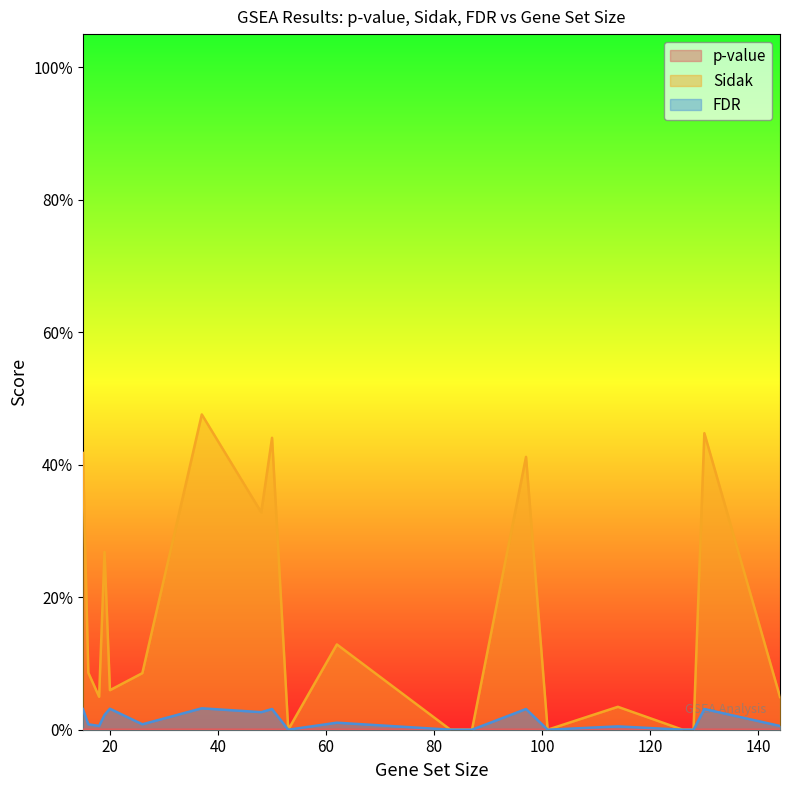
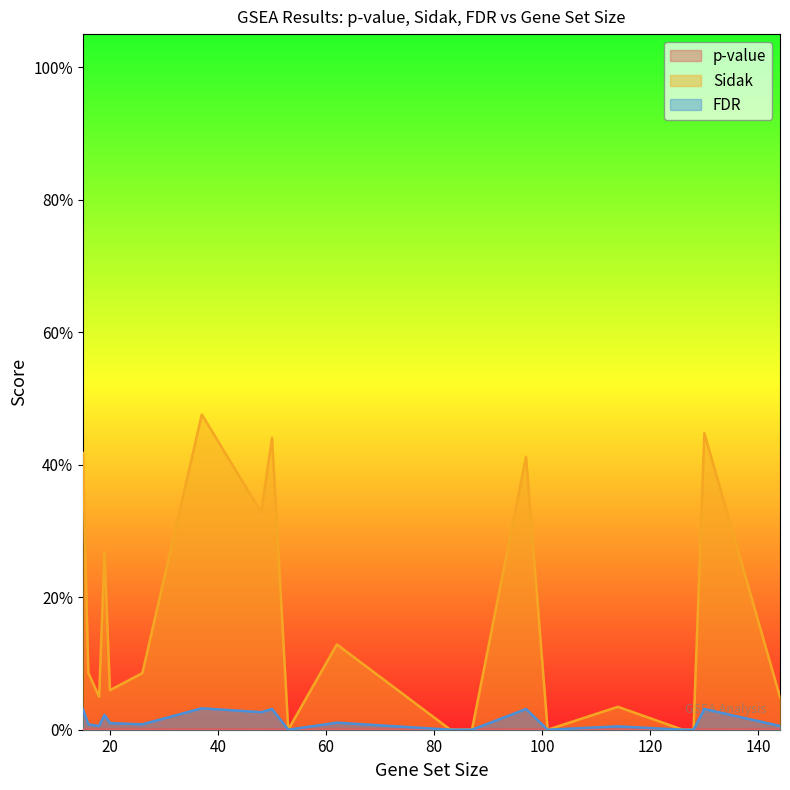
  {
    "p-value": {
      "20": "0%"
    },
    "Sidak": {
      "20": "6%"
    },
    "FDR": {
-     "20": "3%"
+     "20": "1%"
    }
  }
